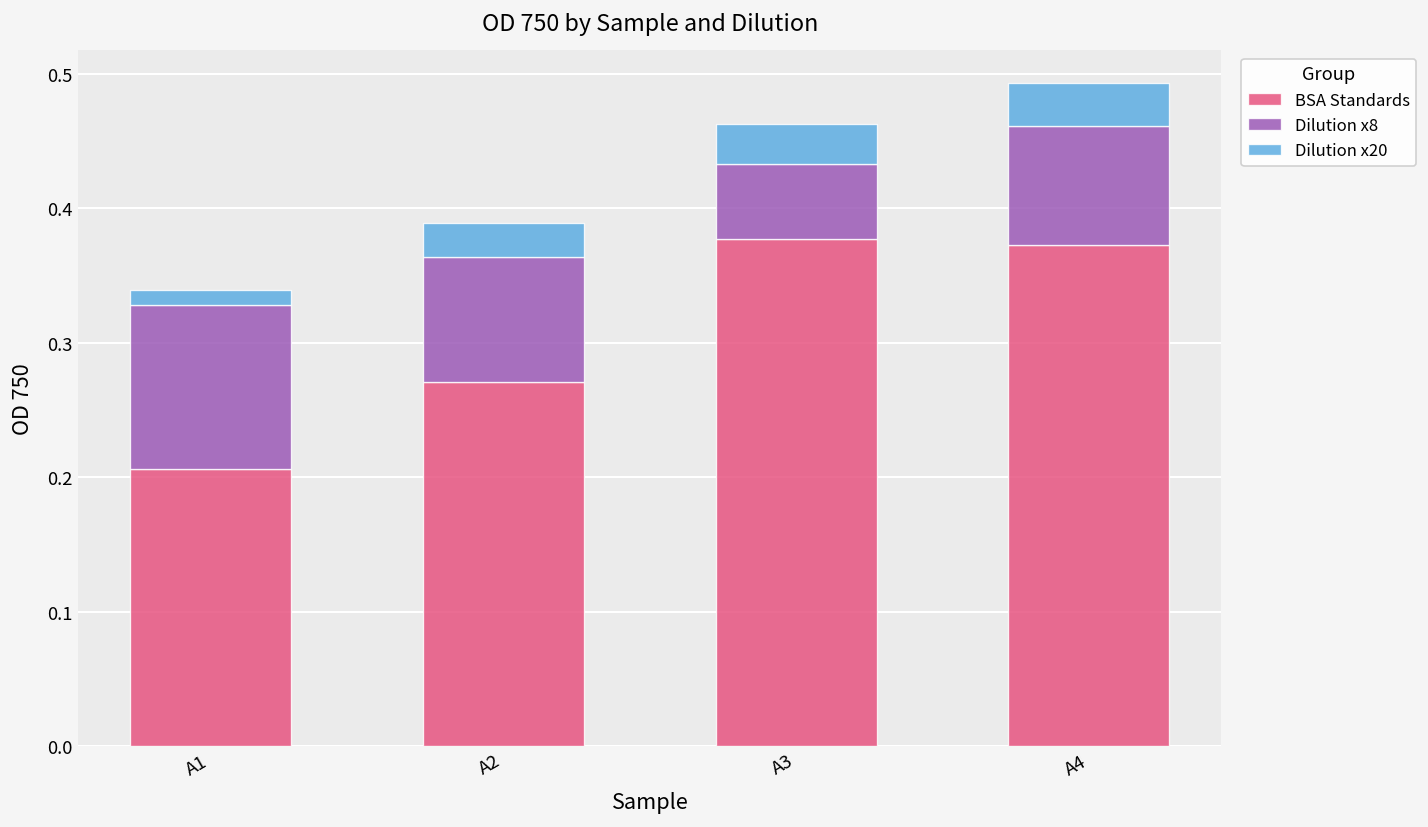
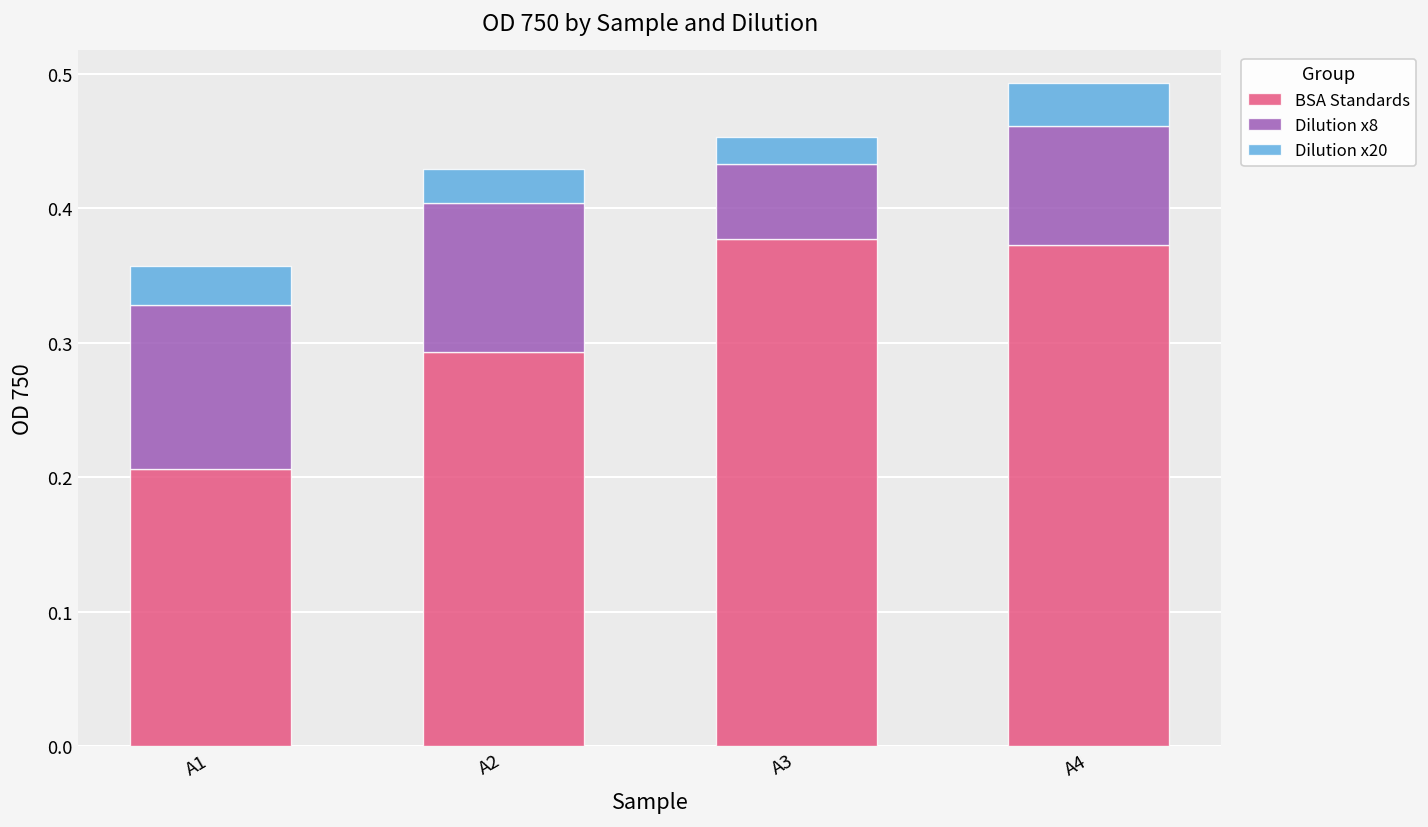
  {
    "BSA Standards": {
      "A1": 0.206,
-     "A2": 0.271,
+     "A2": 0.293,
      "A3": 0.377,
      "A4": 0.373
    },
    "Dilution x8": {
      "A1": 0.122,
-     "A2": 0.093,
+     "A2": 0.111,
      "A3": 0.056,
      "A4": 0.088
    },
    "Dilution x20": {
-     "A1": 0.011,
+     "A1": 0.029,
      "A2": 0.025,
-     "A3": 0.03,
+     "A3": 0.02,
      "A4": 0.032
    }
  }
